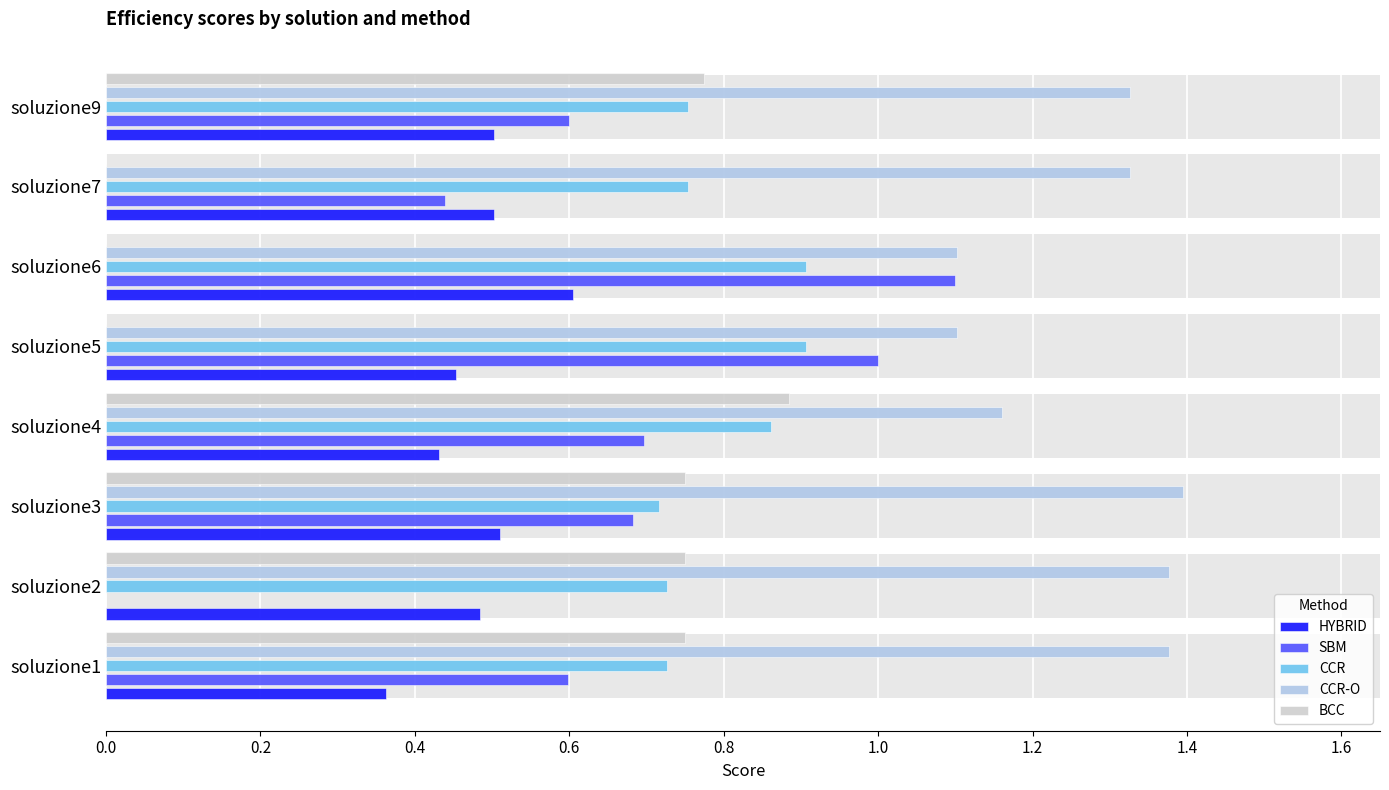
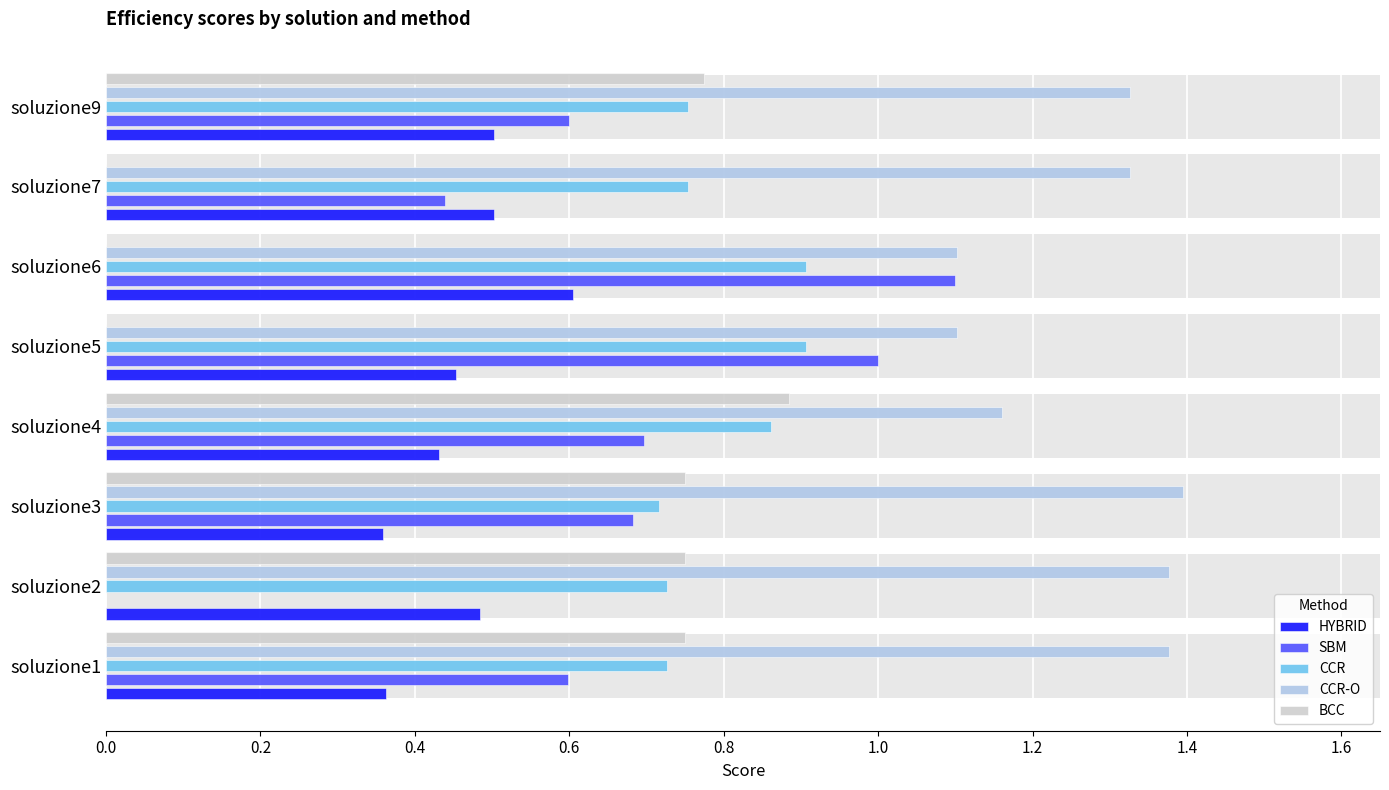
  {
    "HYBRID": {
-     "soluzione3": 0.51
+     "soluzione3": 0.36
    }
  }
